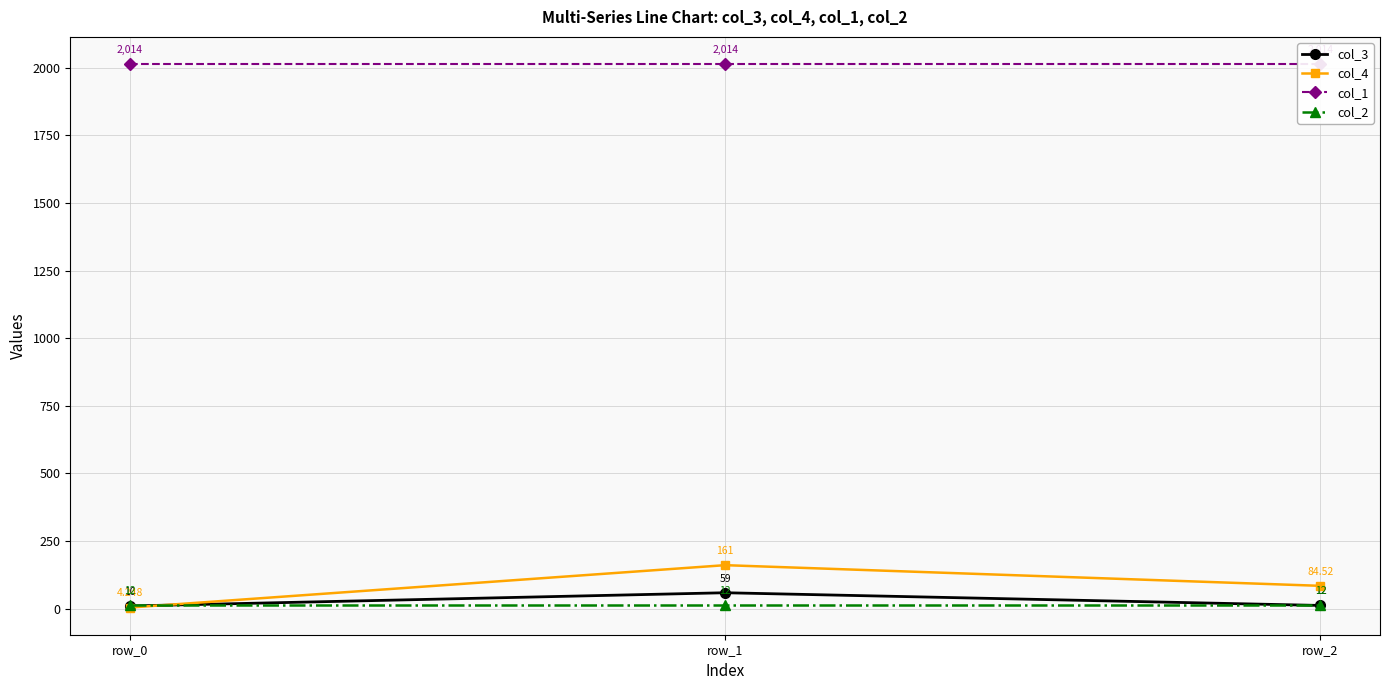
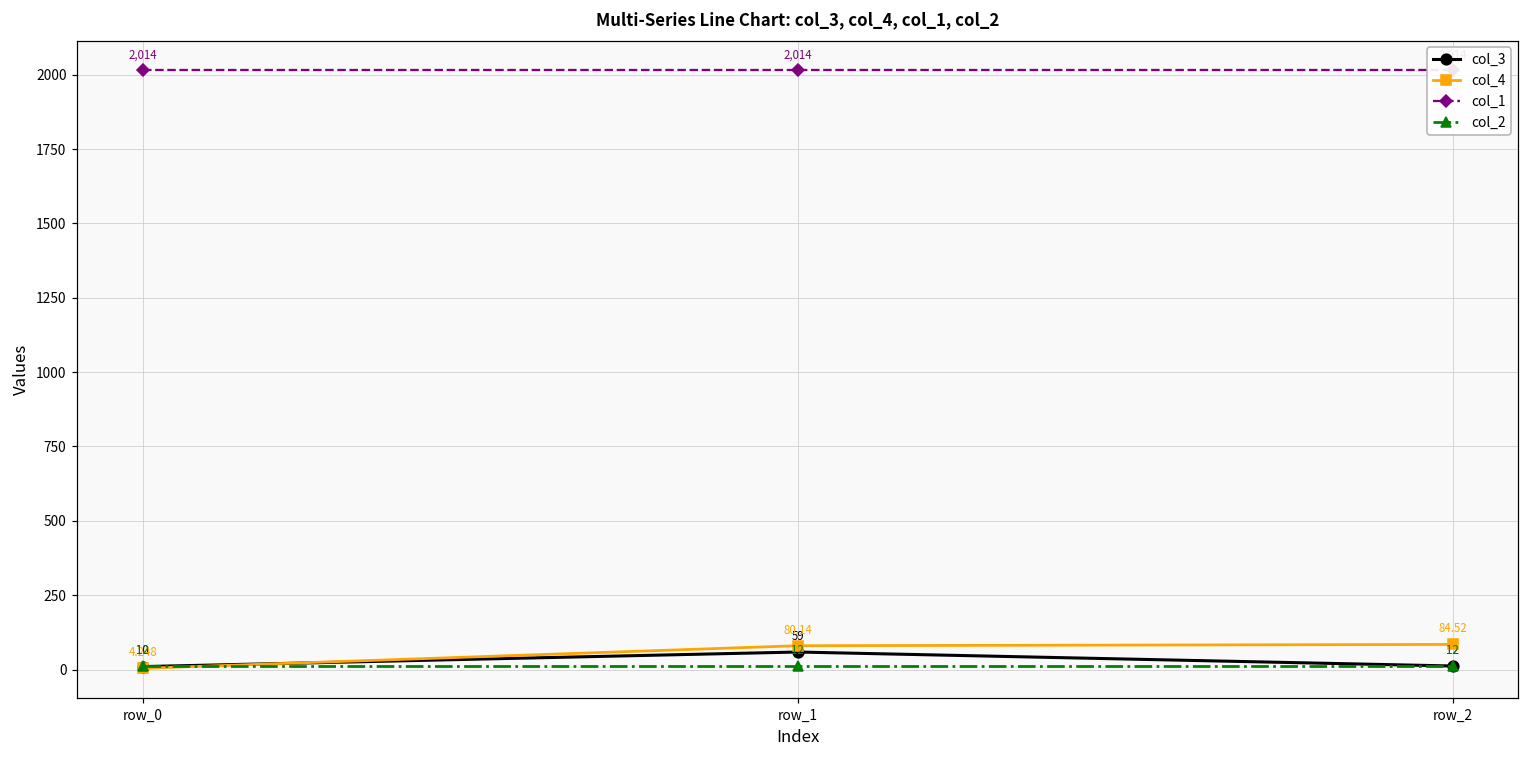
  {
    "col_3": {
      "row_1": "59"
    },
    "col_4": {
-     "row_1": "161",
+     "row_1": "80.14",
      "row_2": "84.52"
    },
    "col_1": {
      "row_0": "2,014",
      "row_1": "2,014"
    }
  }
